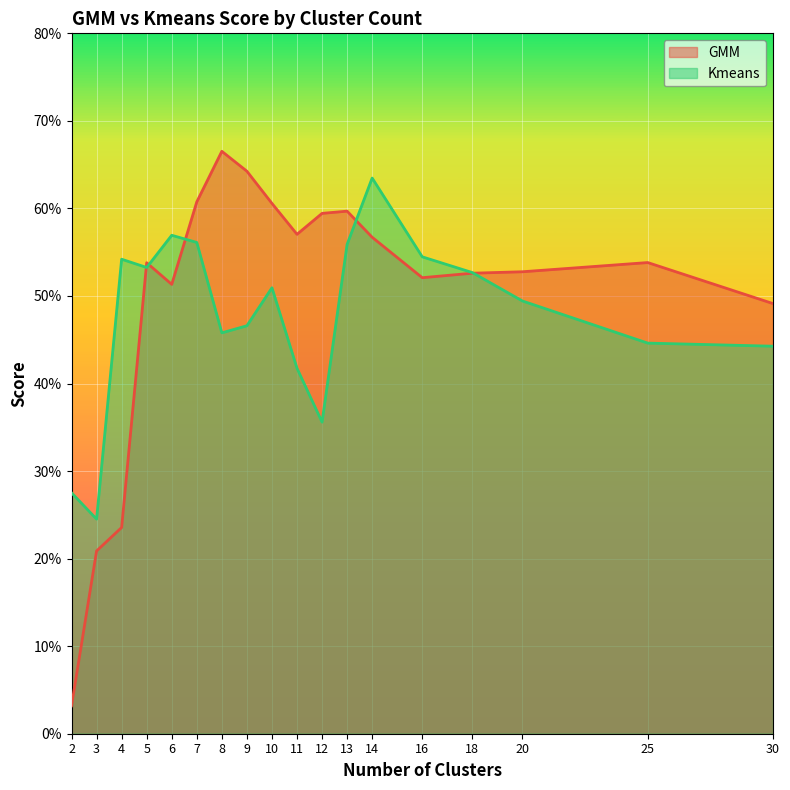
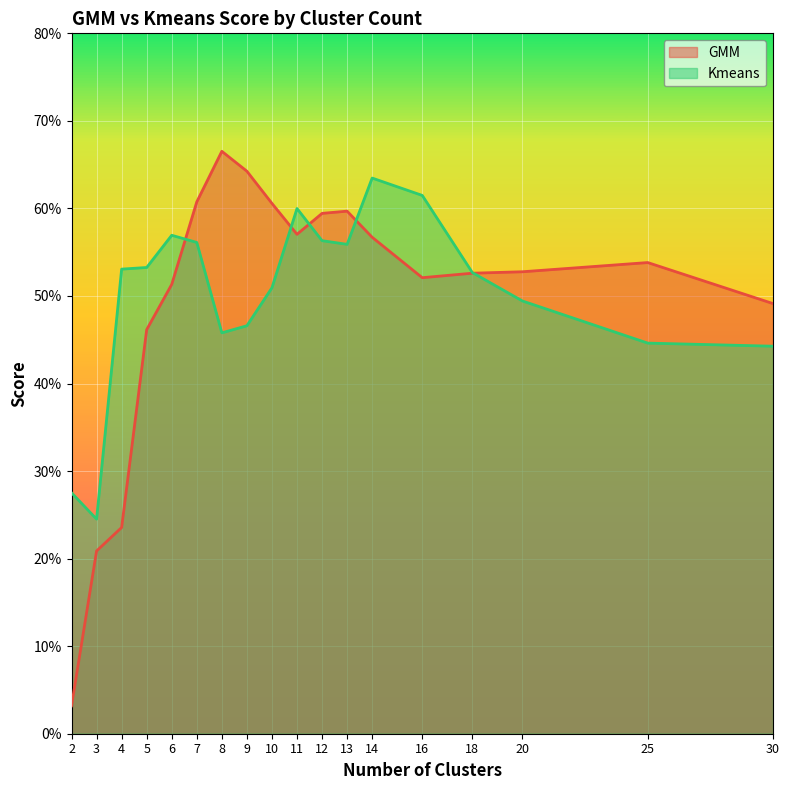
  {
    "GMM": {
      "2": "3%",
      "3": "21%",
      "4": "24%",
-     "5": "54%",
+     "5": "46%",
      "6": "51%",
      "7": "61%",
      "8": "67%",
      "9": "64%",
      "10": "61%",
      "11": "57%",
      "12": "59%",
      "13": "60%",
      "14": "57%",
      "16": "52%",
      "20": "53%",
      "25": "54%",
      "30": "49%"
    },
    "Kmeans": {
      "2": "28%",
      "3": "25%",
-     "4": "54%",
+     "4": "53%",
      "5": "53%",
      "6": "57%",
      "7": "56%",
      "8": "46%",
      "9": "47%",
      "10": "51%",
-     "11": "42%",
-     "12": "36%",
+     "11": "60%",
+     "12": "56%",
      "13": "56%",
      "14": "63%",
-     "16": "54%",
+     "16": "61%",
      "20": "49%",
      "25": "45%",
      "30": "44%"
    }
  }
